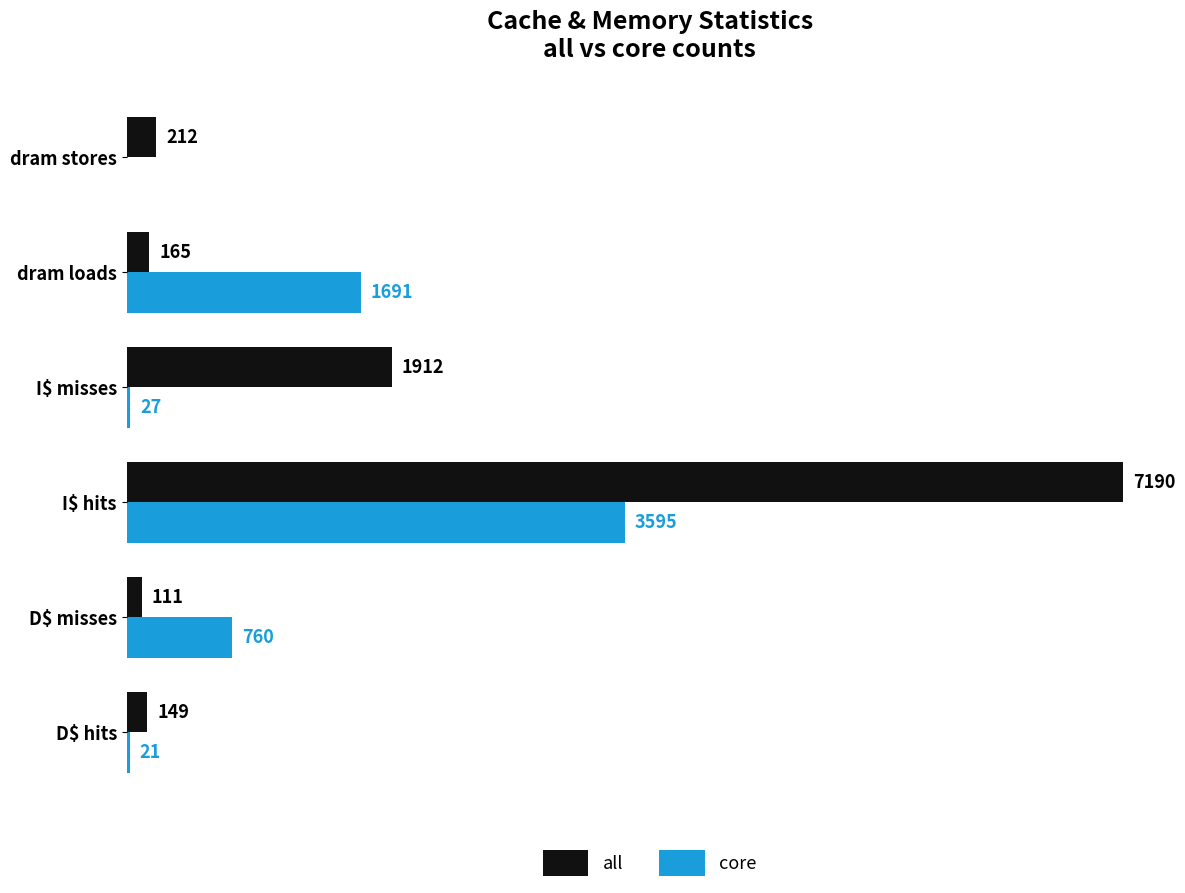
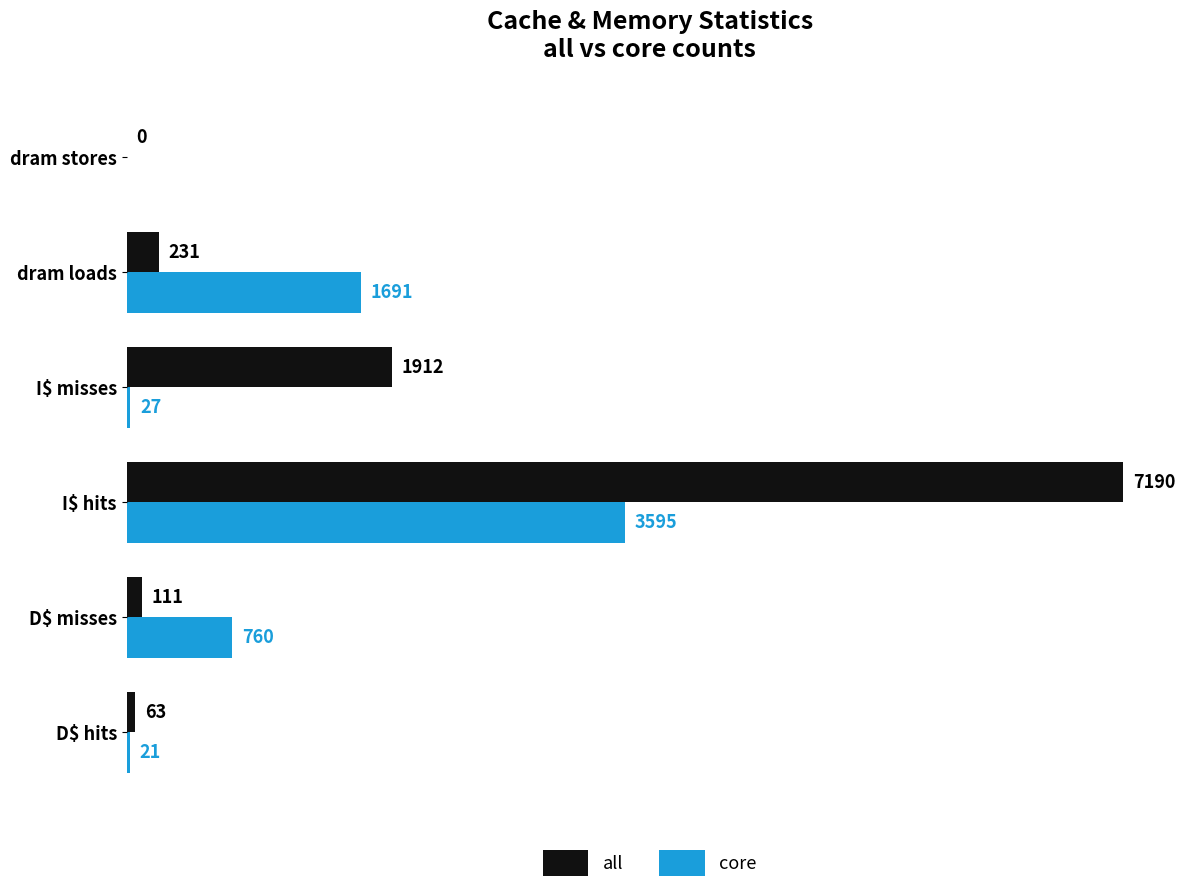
  {
    "all": {
-     "dram stores": 212,
-     "dram loads": 165,
+     "dram stores": 0,
+     "dram loads": 231,
      "I$ misses": 1912,
      "I$ hits": 7190,
      "D$ misses": 111,
-     "D$ hits": 149
+     "D$ hits": 63
    },
    "core": {
      "dram loads": 1691,
      "I$ misses": 27,
      "I$ hits": 3595,
      "D$ misses": 760,
      "D$ hits": 21
    }
  }
